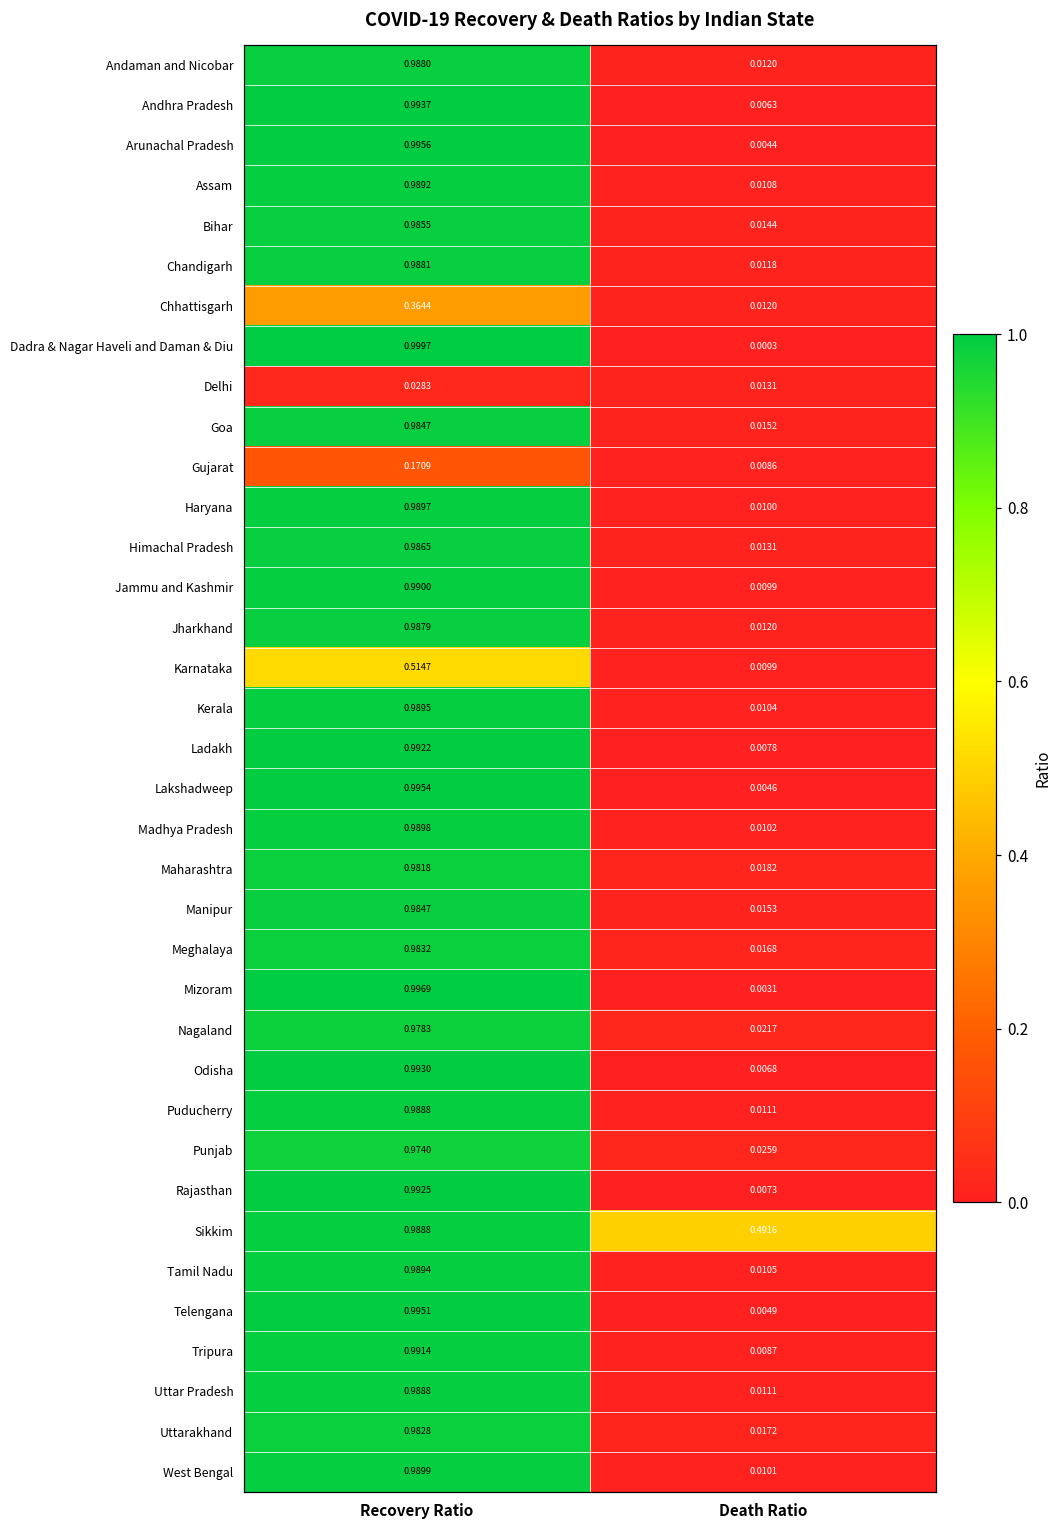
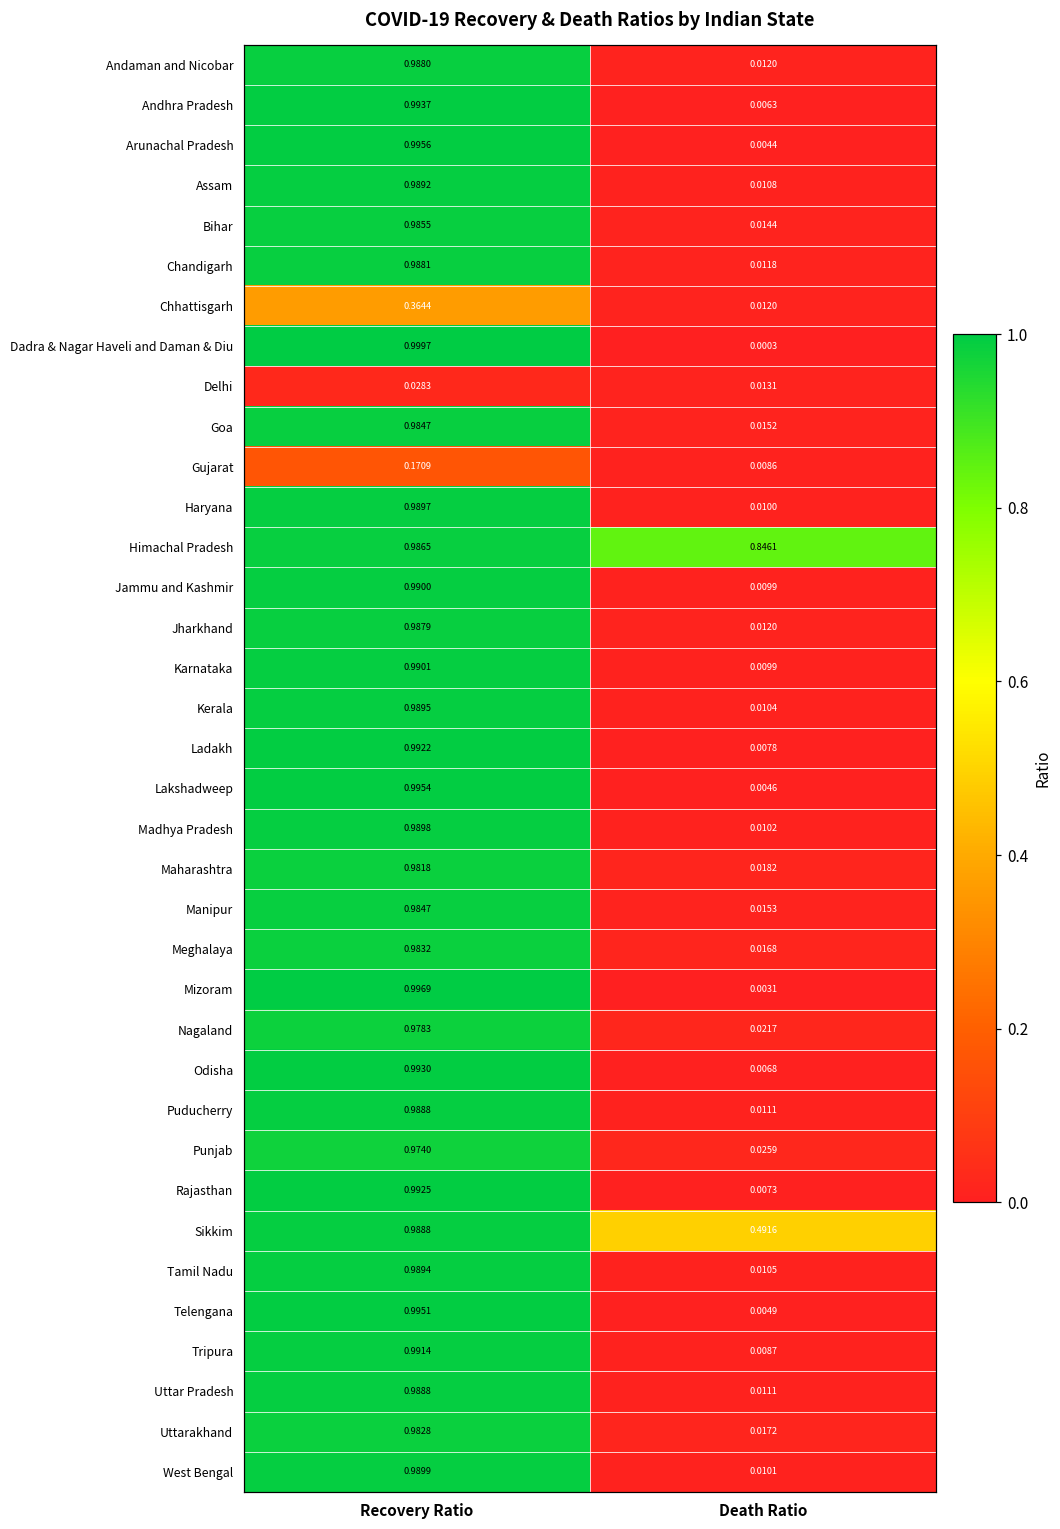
  {
    "Andaman and Nicobar": {
      "Recovery Ratio": 0.9880,
      "Death Ratio": 0.0120
    },
    "Andhra Pradesh": {
      "Recovery Ratio": 0.9937,
      "Death Ratio": 0.0063
    },
    "Arunachal Pradesh": {
      "Recovery Ratio": 0.9956,
      "Death Ratio": 0.0044
    },
    "Assam": {
      "Recovery Ratio": 0.9892,
      "Death Ratio": 0.0108
    },
    "Bihar": {
      "Recovery Ratio": 0.9855,
      "Death Ratio": 0.0144
    },
    "Chandigarh": {
      "Recovery Ratio": 0.9881,
      "Death Ratio": 0.0118
    },
    "Chhattisgarh": {
      "Recovery Ratio": 0.3644,
      "Death Ratio": 0.0120
    },
    "Dadra & Nagar Haveli and Daman & Diu": {
      "Recovery Ratio": 0.9997,
      "Death Ratio": 0.0003
    },
    "Delhi": {
      "Recovery Ratio": 0.0283,
      "Death Ratio": 0.0131
    },
    "Goa": {
      "Recovery Ratio": 0.9847,
      "Death Ratio": 0.0152
    },
    "Gujarat": {
      "Recovery Ratio": 0.1709,
      "Death Ratio": 0.0086
    },
    "Haryana": {
      "Recovery Ratio": 0.9897,
      "Death Ratio": 0.0100
    },
    "Himachal Pradesh": {
      "Recovery Ratio": 0.9865,
-     "Death Ratio": 0.0131
+     "Death Ratio": 0.8461
    },
    "Jammu and Kashmir": {
      "Recovery Ratio": 0.9900,
      "Death Ratio": 0.0099
    },
    "Jharkhand": {
      "Recovery Ratio": 0.9879,
      "Death Ratio": 0.0120
    },
    "Karnataka": {
-     "Recovery Ratio": 0.5147,
+     "Recovery Ratio": 0.9901,
      "Death Ratio": 0.0099
    },
    "Kerala": {
      "Recovery Ratio": 0.9895,
      "Death Ratio": 0.0104
    },
    "Ladakh": {
      "Recovery Ratio": 0.9922,
      "Death Ratio": 0.0078
    },
    "Lakshadweep": {
      "Recovery Ratio": 0.9954,
      "Death Ratio": 0.0046
    },
    "Madhya Pradesh": {
      "Recovery Ratio": 0.9898,
      "Death Ratio": 0.0102
    },
    "Maharashtra": {
      "Recovery Ratio": 0.9818,
      "Death Ratio": 0.0182
    },
    "Manipur": {
      "Recovery Ratio": 0.9847,
      "Death Ratio": 0.0153
    },
    "Meghalaya": {
      "Recovery Ratio": 0.9832,
      "Death Ratio": 0.0168
    },
    "Mizoram": {
      "Recovery Ratio": 0.9969,
      "Death Ratio": 0.0031
    },
    "Nagaland": {
      "Recovery Ratio": 0.9783,
      "Death Ratio": 0.0217
    },
    "Odisha": {
      "Recovery Ratio": 0.9930,
      "Death Ratio": 0.0068
    },
    "Puducherry": {
      "Recovery Ratio": 0.9888,
      "Death Ratio": 0.0111
    },
    "Punjab": {
      "Recovery Ratio": 0.9740,
      "Death Ratio": 0.0259
    },
    "Rajasthan": {
      "Recovery Ratio": 0.9925,
      "Death Ratio": 0.0073
    },
    "Sikkim": {
      "Recovery Ratio": 0.9888,
      "Death Ratio": 0.4916
    },
    "Tamil Nadu": {
      "Recovery Ratio": 0.9894,
      "Death Ratio": 0.0105
    },
    "Telengana": {
      "Recovery Ratio": 0.9951,
      "Death Ratio": 0.0049
    },
    "Tripura": {
      "Recovery Ratio": 0.9914,
      "Death Ratio": 0.0087
    },
    "Uttar Pradesh": {
      "Recovery Ratio": 0.9888,
      "Death Ratio": 0.0111
    },
    "Uttarakhand": {
      "Recovery Ratio": 0.9828,
      "Death Ratio": 0.0172
    },
    "West Bengal": {
      "Recovery Ratio": 0.9899,
      "Death Ratio": 0.0101
    }
  }
